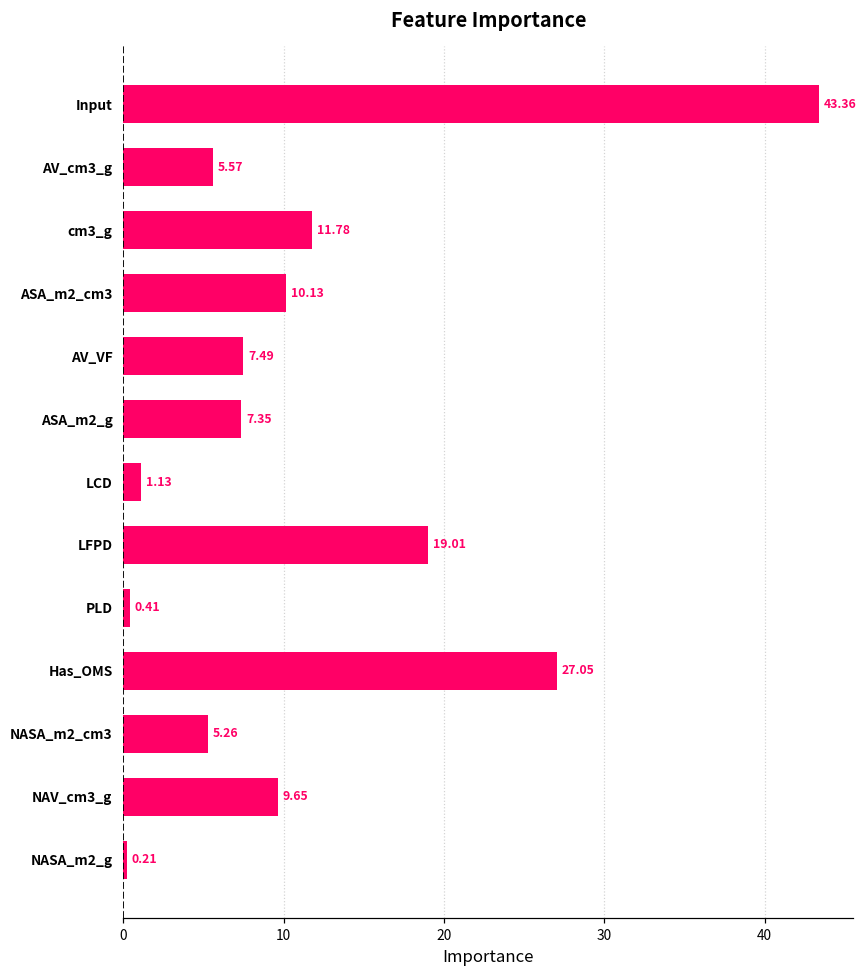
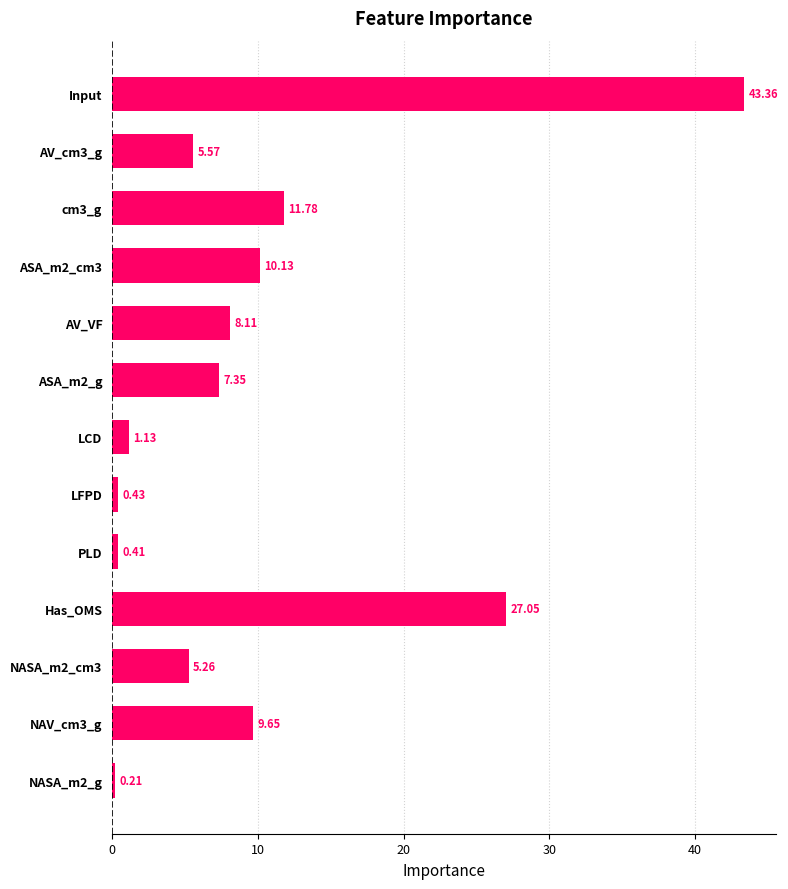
  {
    "Input": 43.36,
    "AV_cm3_g": 5.57,
    "cm3_g": 11.78,
    "ASA_m2_cm3": 10.13,
-   "AV_VF": 7.49,
+   "AV_VF": 8.11,
    "ASA_m2_g": 7.35,
    "LCD": 1.13,
-   "LFPD": 19.01,
+   "LFPD": 0.43,
    "PLD": 0.41,
    "Has_OMS": 27.05,
    "NASA_m2_cm3": 5.26,
    "NAV_cm3_g": 9.65,
    "NASA_m2_g": 0.21
  }
